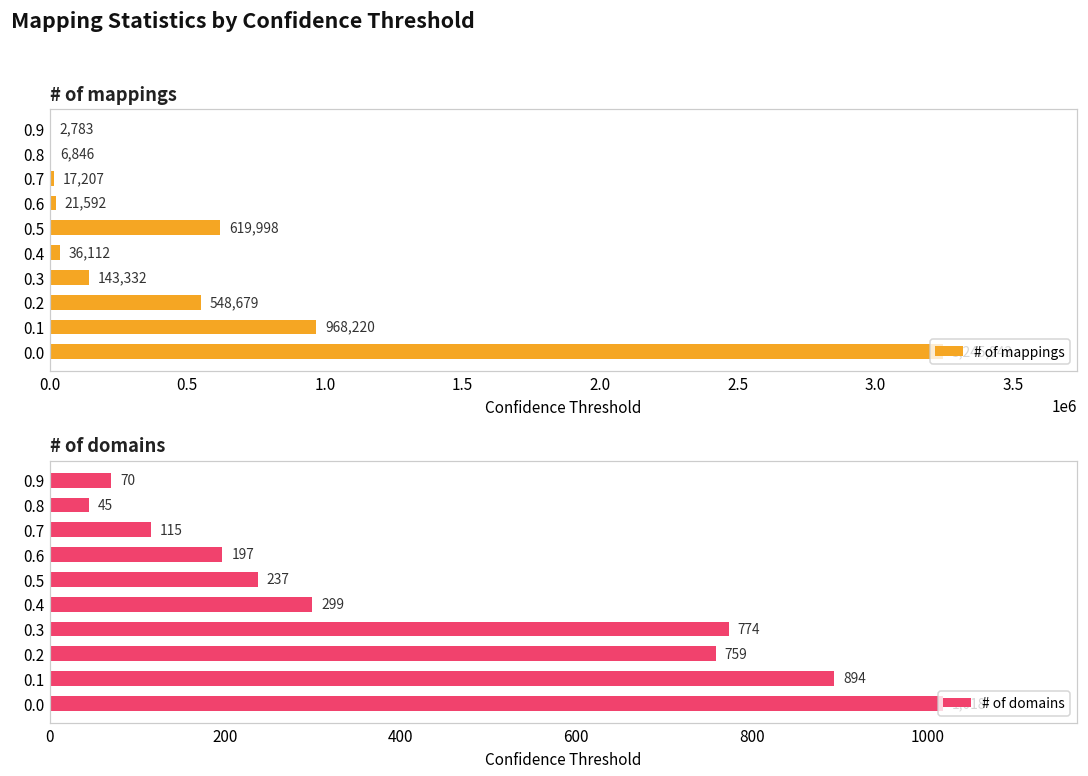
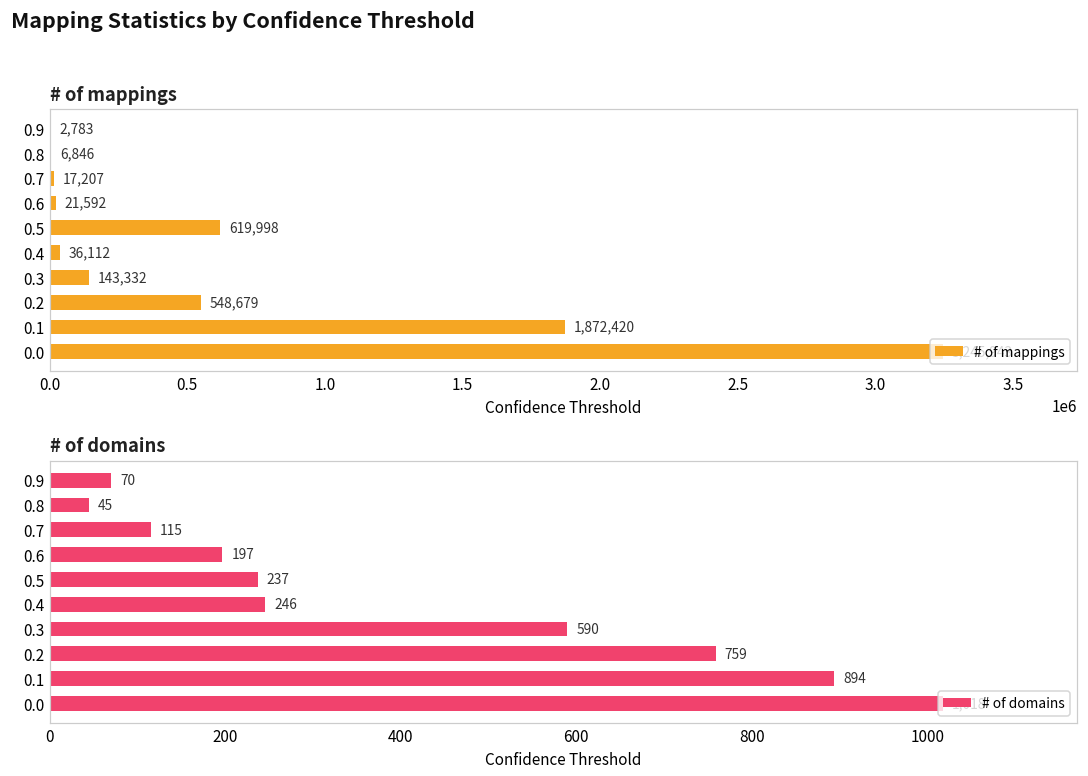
  {
    "# of mappings": {
      "0.9": "2,783",
      "0.8": "6,846",
      "0.7": "17,207",
      "0.6": "21,592",
      "0.5": "619,998",
      "0.4": "36,112",
      "0.3": "143,332",
      "0.2": "548,679",
-     "0.1": "968,220"
+     "0.1": "1,872,420"
    },
    "# of domains": {
      "0.9": "70",
      "0.8": "45",
      "0.7": "115",
      "0.6": "197",
      "0.5": "237",
-     "0.4": "299",
-     "0.3": "774",
+     "0.4": "246",
+     "0.3": "590",
      "0.2": "759",
      "0.1": "894"
    }
  }
